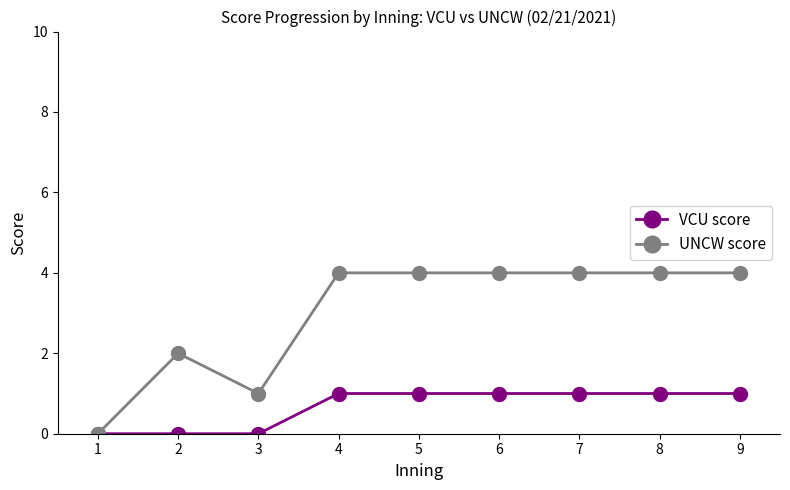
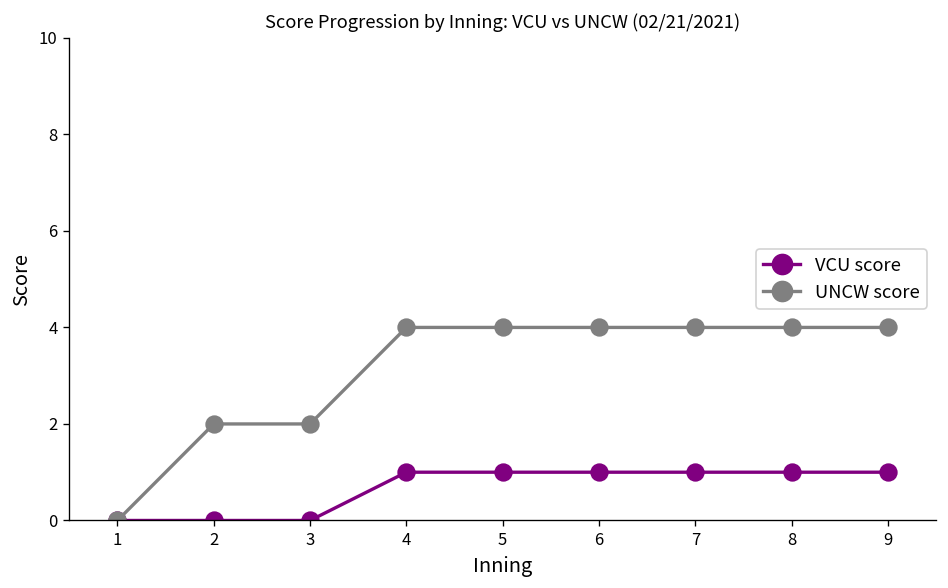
  {
    "VCU score": {
      "2": 0,
      "3": 0,
      "4": 1,
      "5": 1,
      "6": 1,
      "7": 1,
      "8": 1,
      "9": 1
    },
    "UNCW score": {
      "2": 2,
-     "3": 1,
+     "3": 2,
      "4": 4,
      "5": 4,
      "6": 4,
      "7": 4,
      "8": 4,
      "9": 4
    }
  }
